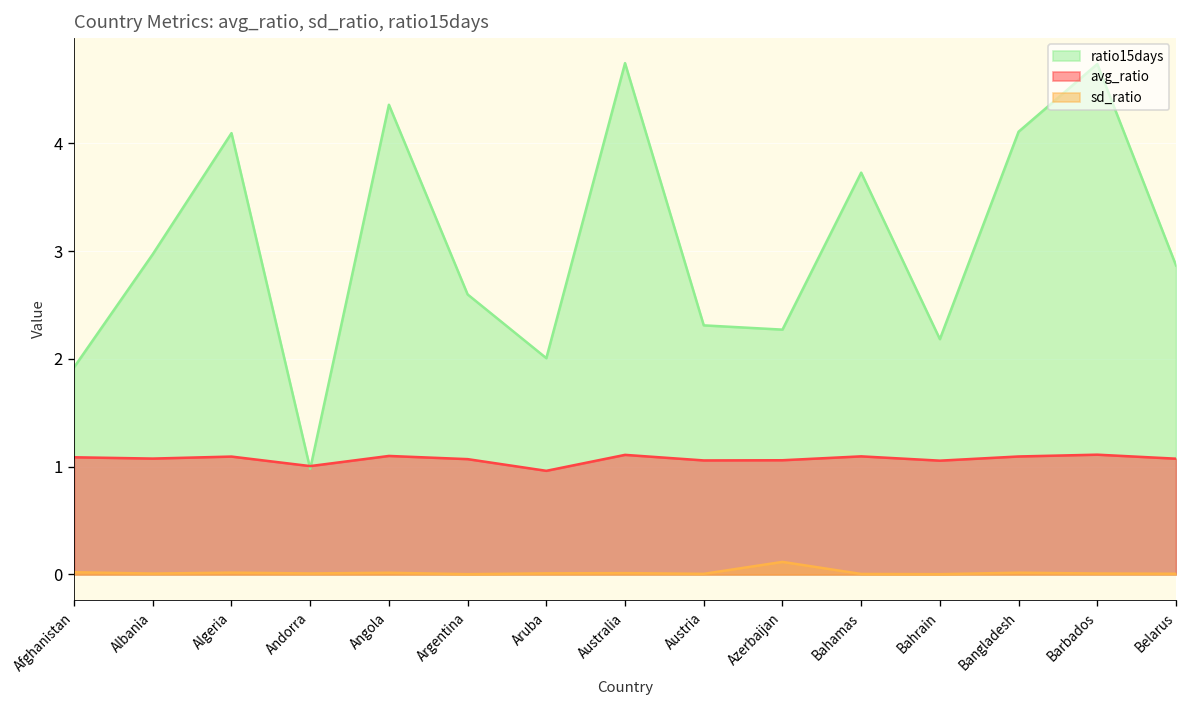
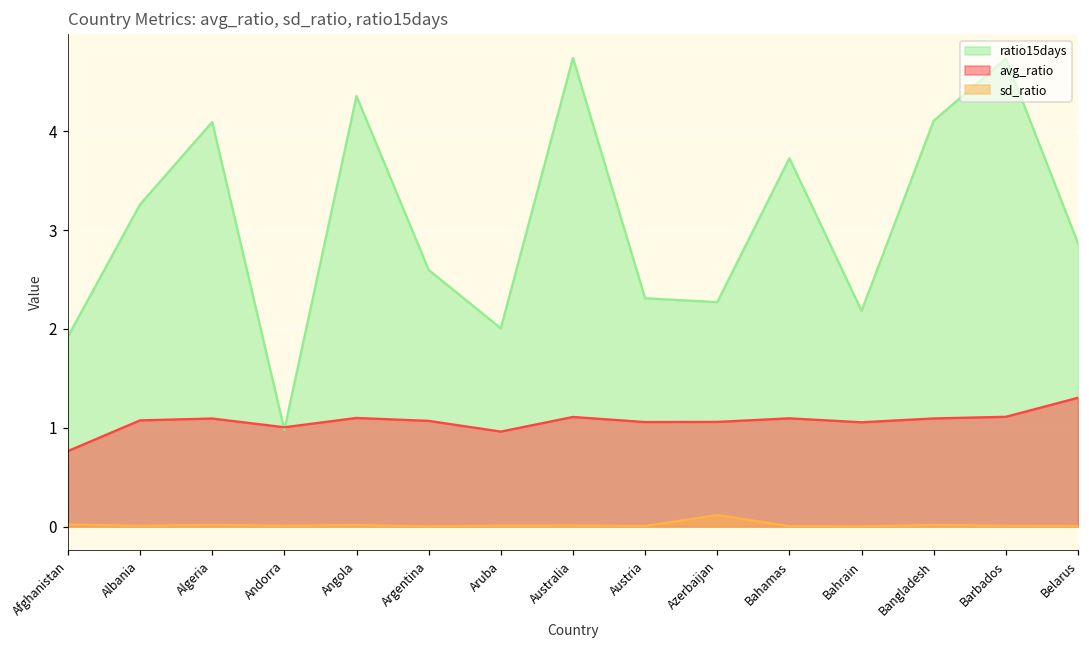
  {
    "ratio15days": {
      "Afghanistan": 1.9,
-     "Albania": 3.0,
+     "Albania": 3.3,
      "Algeria": 4.1,
      "Angola": 4.4,
      "Argentina": 2.6,
      "Aruba": 2.0,
      "Australia": 4.7,
      "Austria": 2.3,
      "Azerbaijan": 2.3,
      "Bahamas": 3.7,
      "Bahrain": 2.2,
      "Bangladesh": 4.1,
      "Belarus": 2.9
    },
    "avg_ratio": {
-     "Afghanistan": 1.1,
+     "Afghanistan": 0.8,
      "Albania": 1.1,
      "Algeria": 1.1,
      "Angola": 1.1,
      "Argentina": 1.1,
      "Aruba": 1.0,
      "Australia": 1.1,
      "Austria": 1.1,
      "Azerbaijan": 1.1,
      "Bahamas": 1.1,
      "Bahrain": 1.1,
      "Bangladesh": 1.1,
      "Barbados": 1.1,
-     "Belarus": 1.1
+     "Belarus": 1.3
    },
    "sd_ratio": {
      "Afghanistan": 0.0,
      "Albania": 0.0,
      "Algeria": 0.0,
      "Andorra": 0.0,
      "Angola": 0.0,
      "Argentina": 0.0,
      "Aruba": 0.0,
      "Australia": 0.0,
      "Austria": 0.0,
      "Azerbaijan": 0.1,
      "Bahamas": 0.0,
      "Bahrain": 0.0,
      "Bangladesh": 0.0,
      "Barbados": 0.0,
      "Belarus": 0.0
    }
  }
